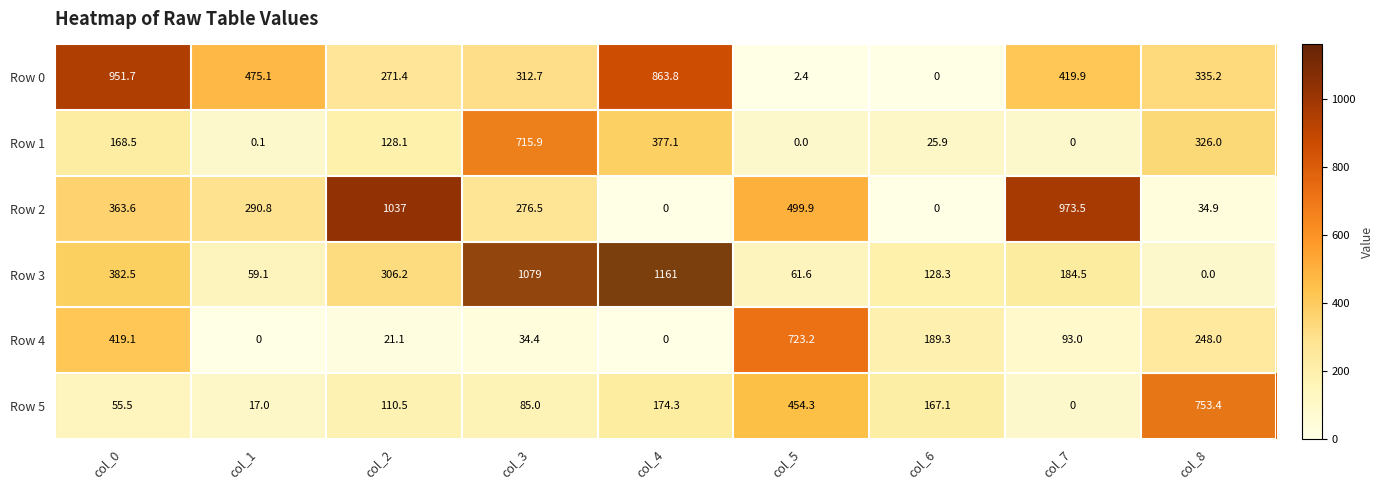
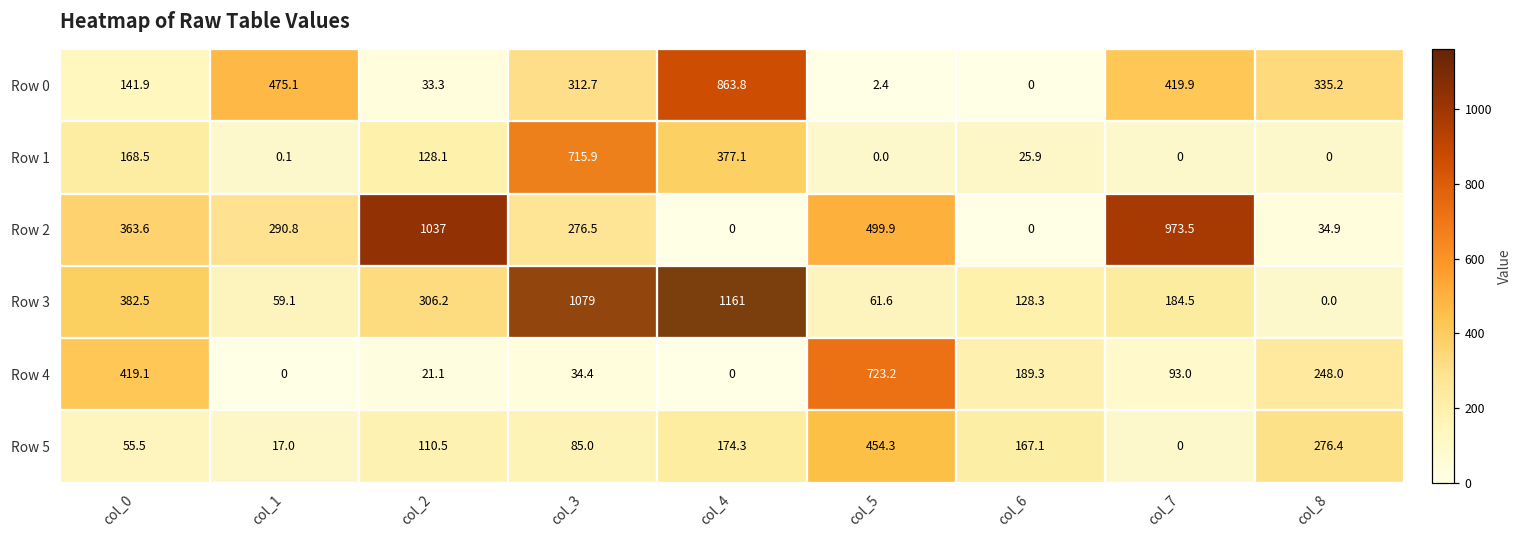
  {
    "Row 0": {
-     "col_0": 951.7,
+     "col_0": 141.9,
      "col_1": 475.1,
-     "col_2": 271.4,
+     "col_2": 33.3,
      "col_3": 312.7,
      "col_4": 863.8,
      "col_5": 2.4,
      "col_6": 0,
      "col_7": 419.9,
      "col_8": 335.2
    },
    "Row 1": {
      "col_0": 168.5,
      "col_1": 0.1,
      "col_2": 128.1,
      "col_3": 715.9,
      "col_4": 377.1,
      "col_5": 0.0,
      "col_6": 25.9,
      "col_7": 0,
-     "col_8": 326.0
+     "col_8": 0
    },
    "Row 2": {
      "col_0": 363.6,
      "col_1": 290.8,
      "col_2": 1037,
      "col_3": 276.5,
      "col_4": 0,
      "col_5": 499.9,
      "col_6": 0,
      "col_7": 973.5,
      "col_8": 34.9
    },
    "Row 3": {
      "col_0": 382.5,
      "col_1": 59.1,
      "col_2": 306.2,
      "col_3": 1079,
      "col_4": 1161,
      "col_5": 61.6,
      "col_6": 128.3,
      "col_7": 184.5,
      "col_8": 0.0
    },
    "Row 4": {
      "col_0": 419.1,
      "col_1": 0,
      "col_2": 21.1,
      "col_3": 34.4,
      "col_4": 0,
      "col_5": 723.2,
      "col_6": 189.3,
      "col_7": 93.0,
      "col_8": 248.0
    },
    "Row 5": {
      "col_0": 55.5,
      "col_1": 17.0,
      "col_2": 110.5,
      "col_3": 85.0,
      "col_4": 174.3,
      "col_5": 454.3,
      "col_6": 167.1,
      "col_7": 0,
-     "col_8": 753.4
+     "col_8": 276.4
    }
  }
